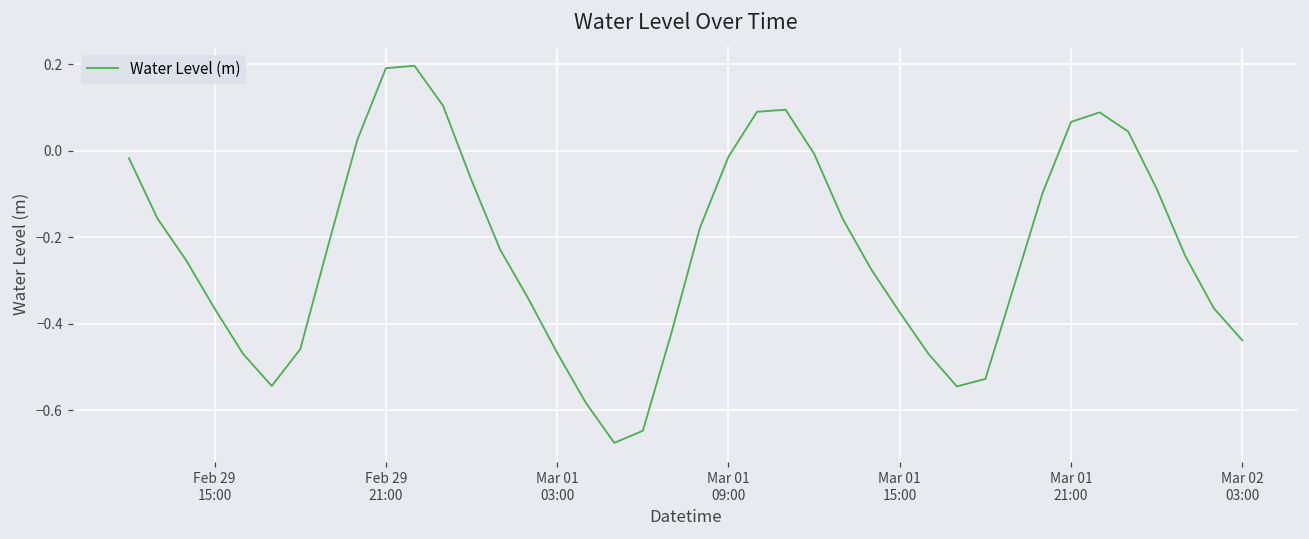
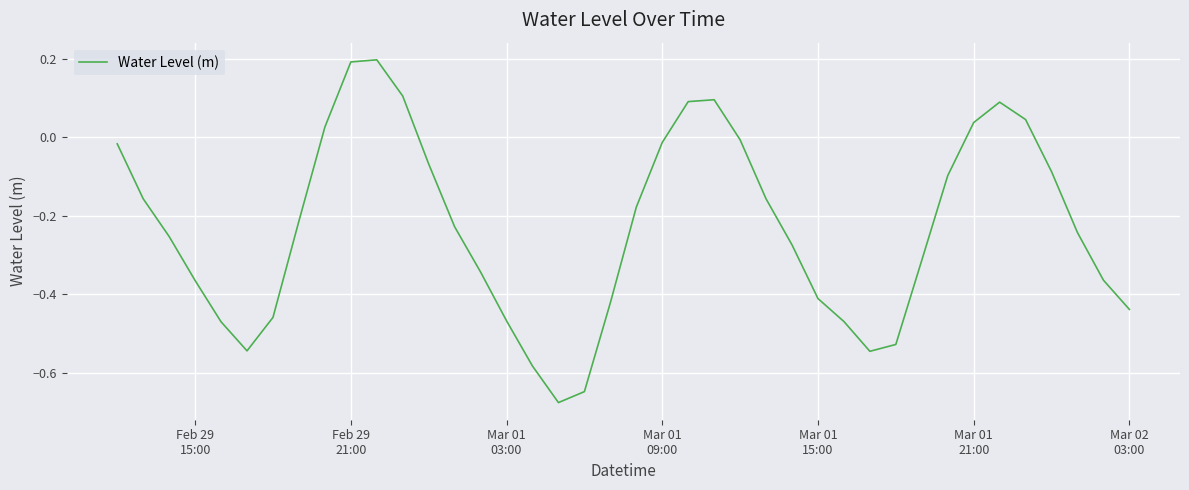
  {
    "Feb 29 15:00": -0.37,
    "Feb 29 21:00": 0.19,
    "Mar 01 03:00": -0.47,
    "Mar 01 09:00": -0.01,
-   "Mar 01 15:00": -0.37,
-   "Mar 01 21:00": 0.07,
+   "Mar 01 15:00": -0.41,
+   "Mar 01 21:00": 0.04,
    "Mar 02 03:00": -0.44
  }
